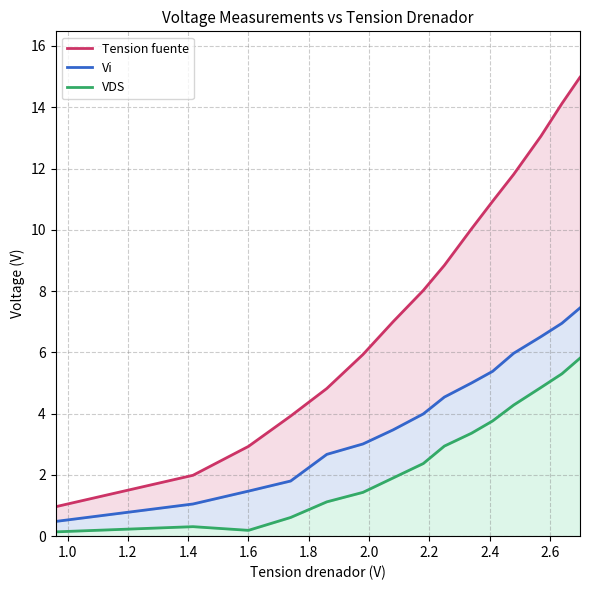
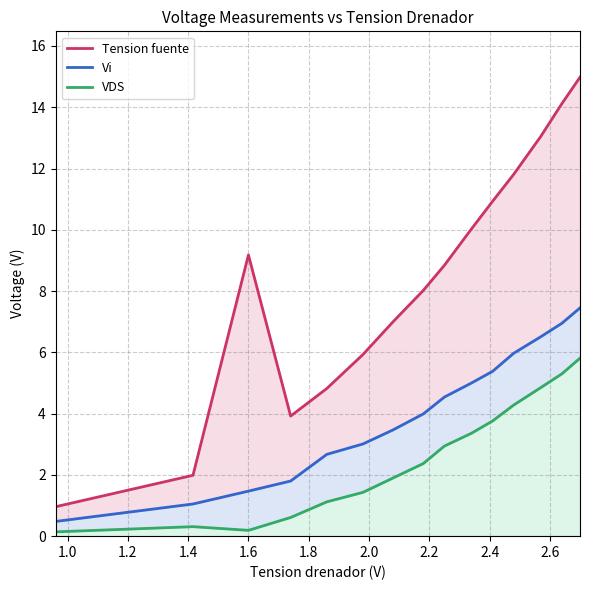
  {
    "Tension fuente": {
-     "1.6": 2.9
+     "1.6": 9.2
    },
    "Vi": {
      "1.6": 1.5
    },
    "VDS": {
      "1.6": 0.2
    }
  }
